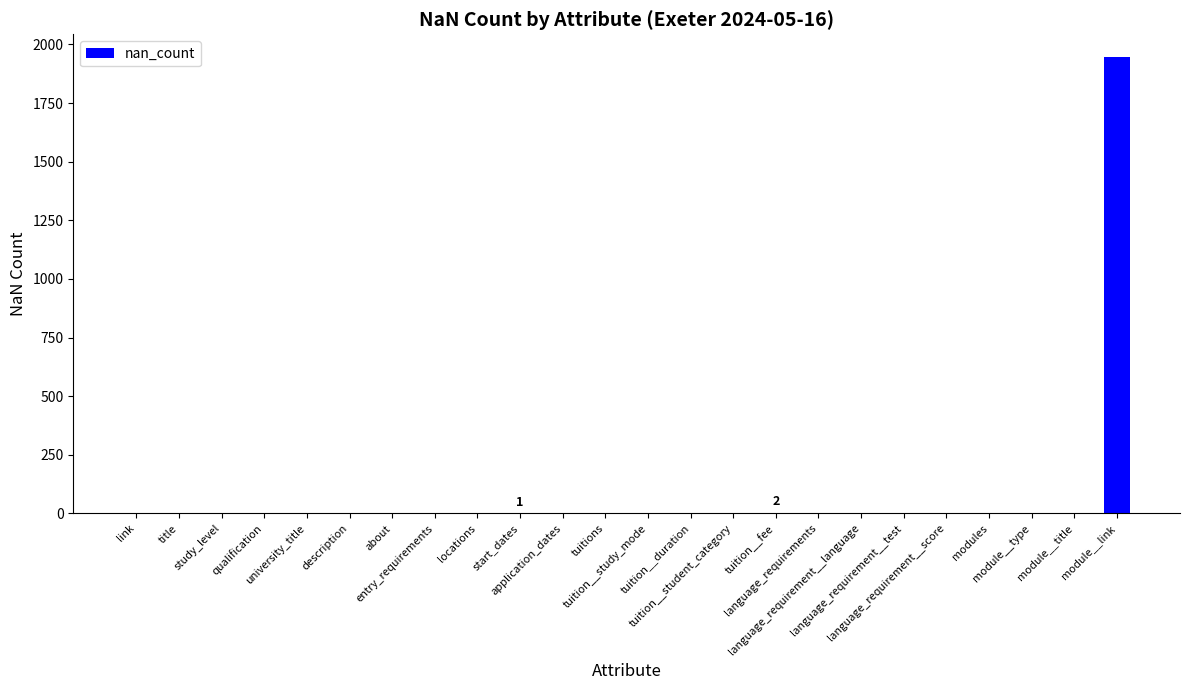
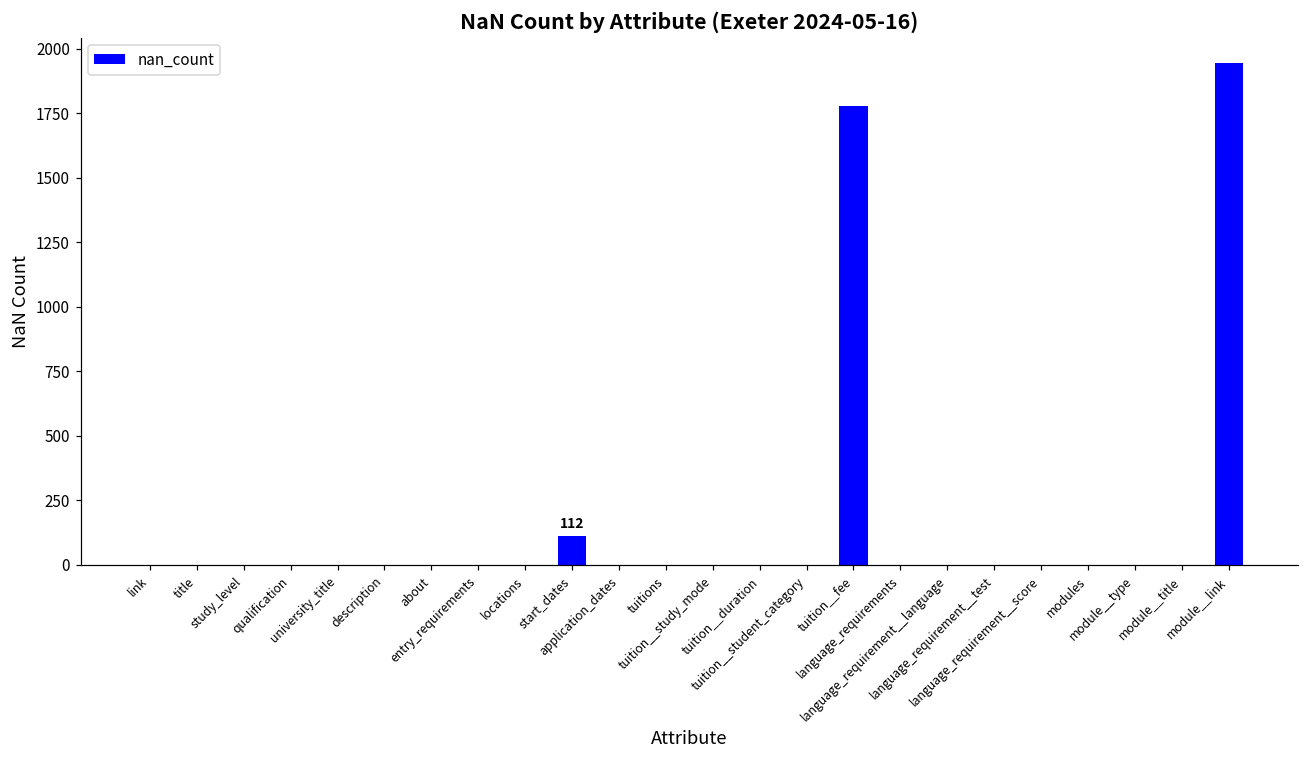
  {
-   "start_dates": 1,
-   "tuition__fee": 0
+   "start_dates": 112,
+   "tuition__fee": 1780
  }
